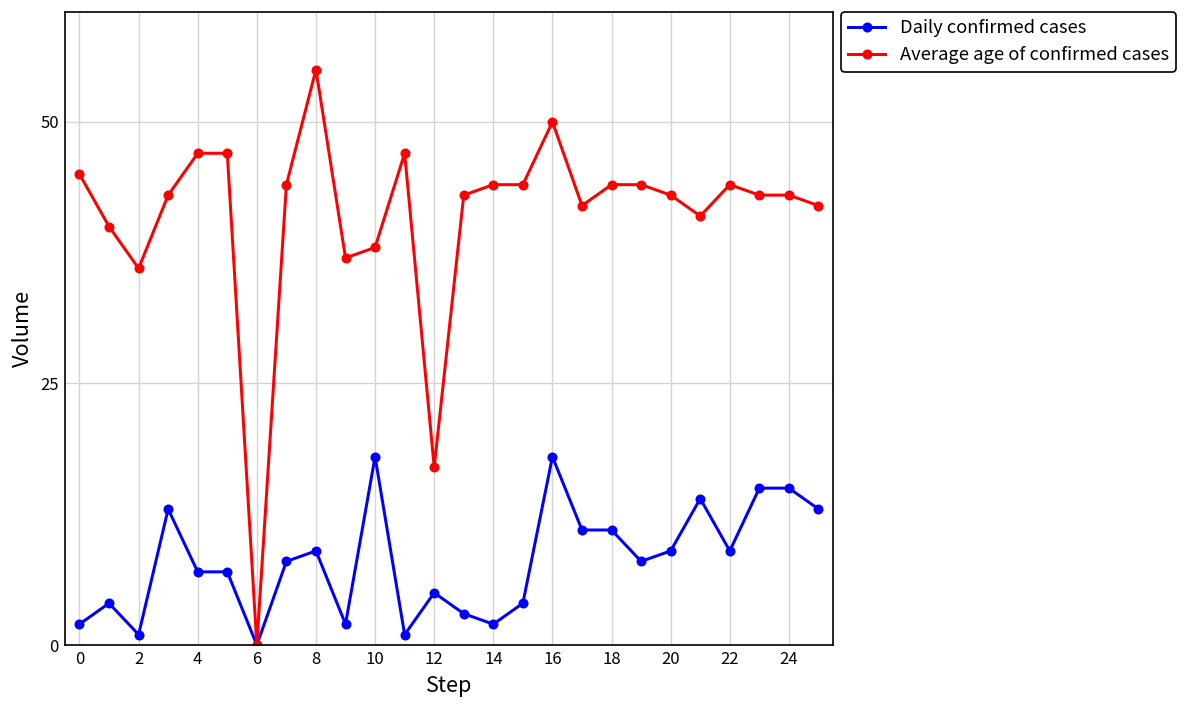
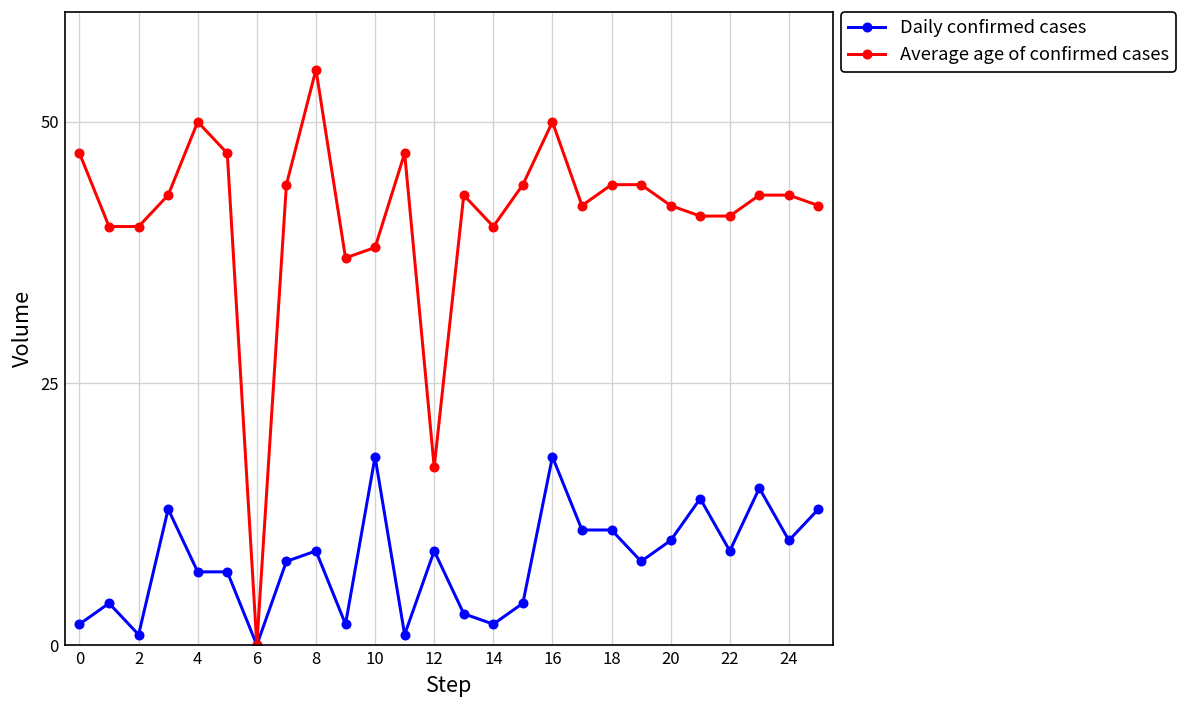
  {
    "Daily confirmed cases": {
      "0": 2,
      "2": 1,
      "4": 7,
      "8": 9,
      "10": 18,
-     "12": 5,
+     "12": 9,
      "14": 2,
      "16": 18,
      "18": 11,
-     "20": 9,
+     "20": 10,
      "22": 9,
-     "24": 15
+     "24": 10
    },
    "Average age of confirmed cases": {
-     "0": 45,
-     "2": 36,
-     "4": 47,
+     "0": 47,
+     "2": 40,
+     "4": 50,
      "8": 55,
      "10": 38,
      "12": 17,
-     "14": 44,
+     "14": 40,
      "16": 50,
      "18": 44,
-     "20": 43,
-     "22": 44,
+     "20": 42,
+     "22": 41,
      "24": 43
    }
  }
